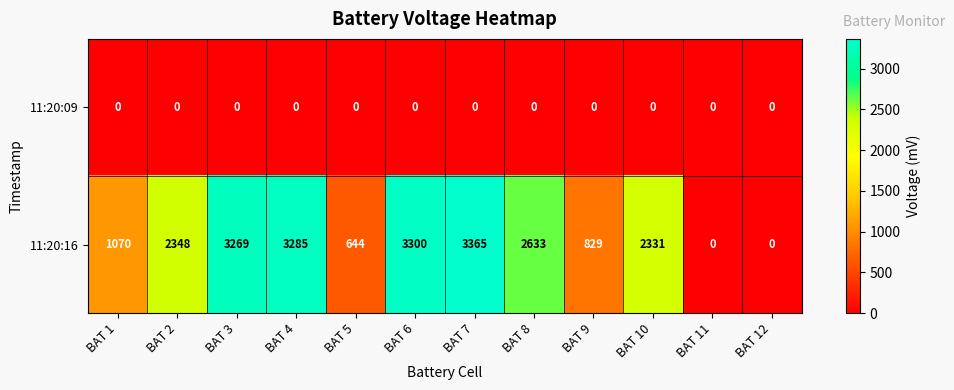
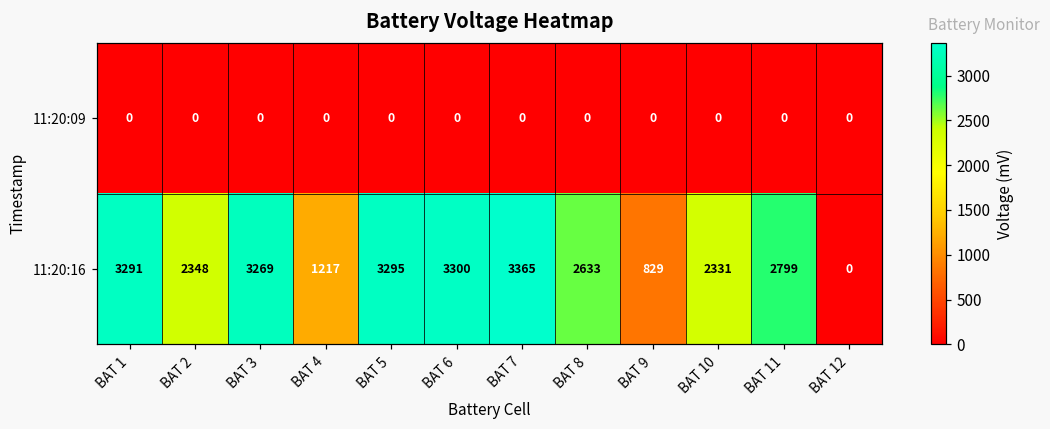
  {
    "11:20:09": {
      "BAT 1": 0,
      "BAT 2": 0,
      "BAT 3": 0,
      "BAT 4": 0,
      "BAT 5": 0,
      "BAT 6": 0,
      "BAT 7": 0,
      "BAT 8": 0,
      "BAT 9": 0,
      "BAT 10": 0,
      "BAT 11": 0,
      "BAT 12": 0
    },
    "11:20:16": {
-     "BAT 1": 1070,
+     "BAT 1": 3291,
      "BAT 2": 2348,
      "BAT 3": 3269,
-     "BAT 4": 3285,
-     "BAT 5": 644,
+     "BAT 4": 1217,
+     "BAT 5": 3295,
      "BAT 6": 3300,
      "BAT 7": 3365,
      "BAT 8": 2633,
      "BAT 9": 829,
      "BAT 10": 2331,
-     "BAT 11": 0,
+     "BAT 11": 2799,
      "BAT 12": 0
    }
  }
